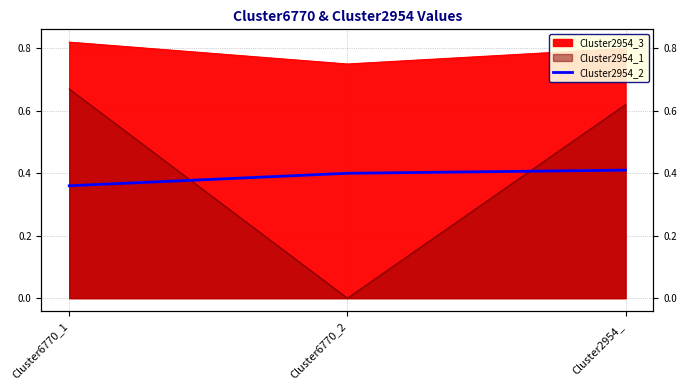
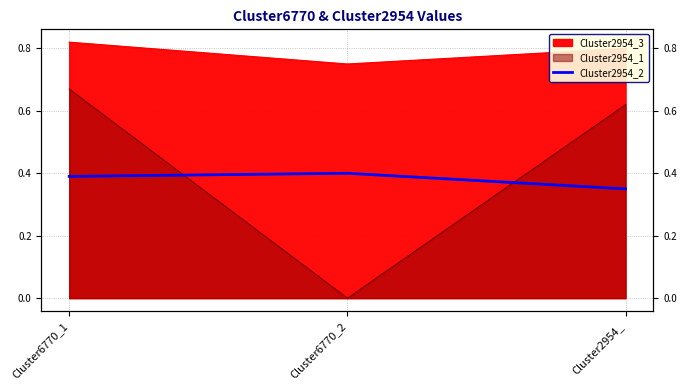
  {
    "Cluster2954_3": {
      "Cluster6770_1": 0.82,
      "Cluster6770_2": 0.75
    },
    "Cluster2954_1": {
      "Cluster6770_1": 0.67,
      "Cluster6770_2": 0.00,
      "Cluster2954_": 0.62
    },
    "Cluster2954_2": {
-     "Cluster6770_1": 0.36,
+     "Cluster6770_1": 0.39,
      "Cluster6770_2": 0.40,
-     "Cluster2954_": 0.41
+     "Cluster2954_": 0.35
    }
  }
